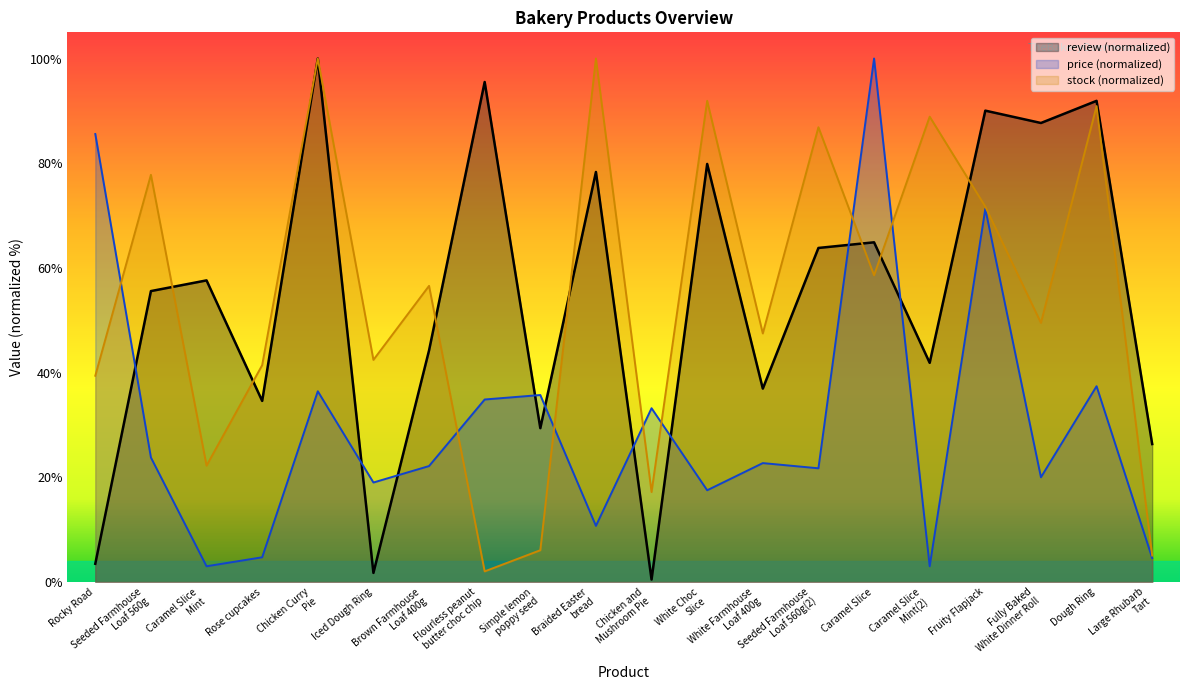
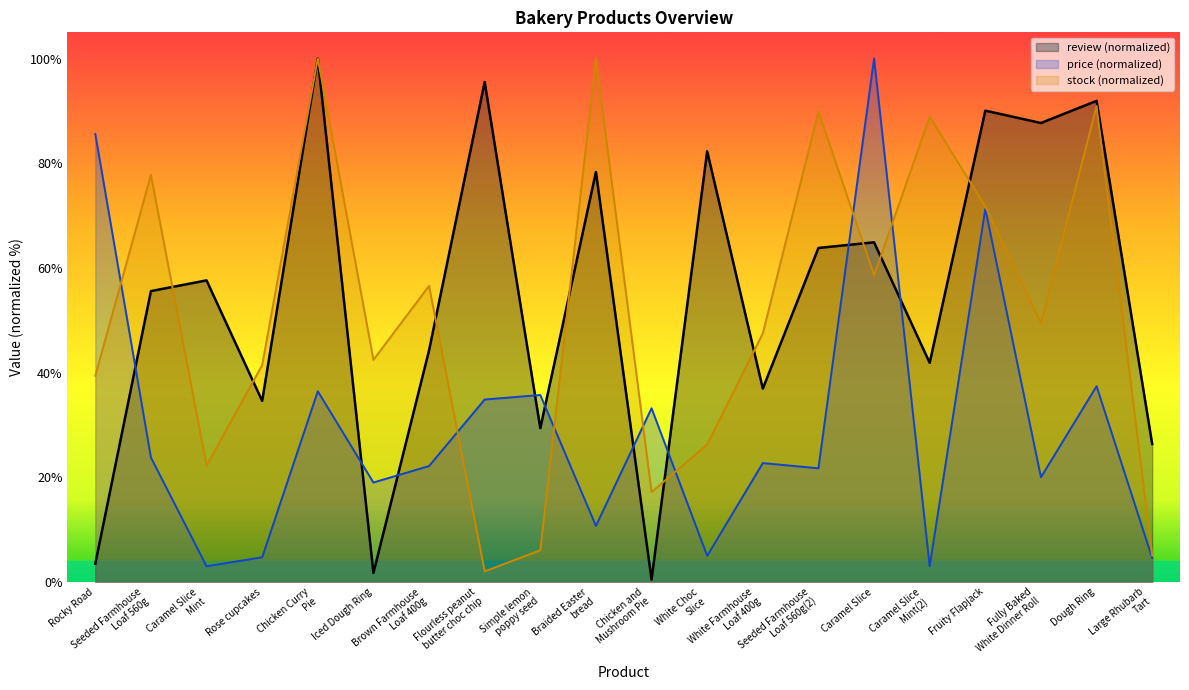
  {
    "review (normalized)": {
      "Seeded Farmhouse Loaf 560g": "56%",
      "Caramel Slice Mint": "58%",
      "Rose cupcakes": "35%",
      "Brown Farmhouse Loaf 400g": "44%",
      "Flourless peanut butter choc chip": "96%",
      "Simple lemon poppy seed": "29%",
      "Braided Easter bread": "78%",
-     "White Choc Slice": "80%",
+     "White Choc Slice": "82%",
      "White Farmhouse Loaf 400g": "37%",
      "Seeded Farmhouse Loaf 560g(2)": "64%",
      "Caramel Slice": "65%",
      "Caramel Slice Mint(2)": "42%",
      "Fruity Flapjack": "90%",
      "Fully Baked White Dinner Roll": "88%",
      "Dough Ring": "92%",
      "Large Rhubarb Tart": "26%"
    },
    "price (normalized)": {
      "Rocky Road": "86%",
      "Seeded Farmhouse Loaf 560g": "24%",
      "Rose cupcakes": "5%",
      "Chicken Curry Pie": "36%",
      "Iced Dough Ring": "19%",
      "Brown Farmhouse Loaf 400g": "22%",
      "Flourless peanut butter choc chip": "35%",
      "Simple lemon poppy seed": "36%",
      "Braided Easter bread": "11%",
      "Chicken and Mushroom Pie": "33%",
-     "White Choc Slice": "18%",
+     "White Choc Slice": "5%",
      "White Farmhouse Loaf 400g": "23%",
      "Seeded Farmhouse Loaf 560g(2)": "22%",
      "Caramel Slice": "100%",
      "Fully Baked White Dinner Roll": "20%",
      "Dough Ring": "37%"
    },
    "stock (normalized)": {
      "Rocky Road": "39%",
      "Seeded Farmhouse Loaf 560g": "78%",
      "Caramel Slice Mint": "22%",
      "Rose cupcakes": "41%",
      "Iced Dough Ring": "42%",
      "Brown Farmhouse Loaf 400g": "57%",
      "Simple lemon poppy seed": "6%",
      "Braided Easter bread": "100%",
      "Chicken and Mushroom Pie": "17%",
-     "White Choc Slice": "92%",
+     "White Choc Slice": "26%",
      "White Farmhouse Loaf 400g": "47%",
-     "Seeded Farmhouse Loaf 560g(2)": "87%",
+     "Seeded Farmhouse Loaf 560g(2)": "90%",
      "Caramel Slice": "59%",
      "Caramel Slice Mint(2)": "89%",
      "Fully Baked White Dinner Roll": "49%",
      "Dough Ring": "91%"
    }
  }
